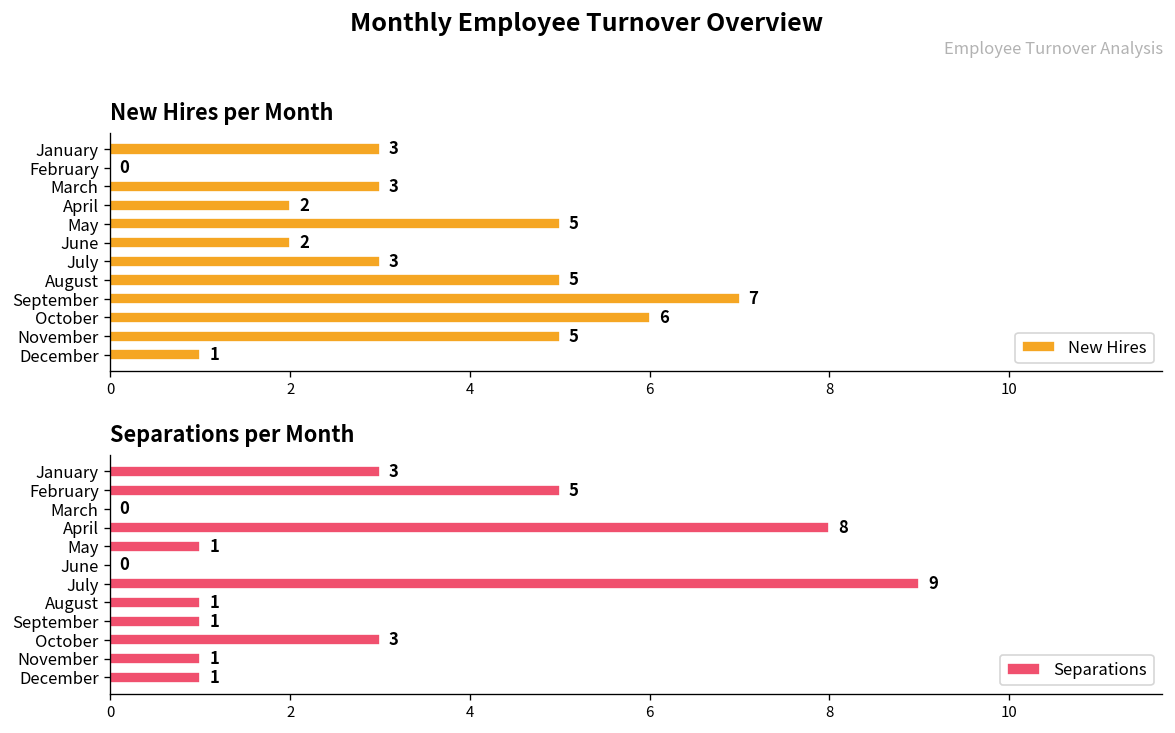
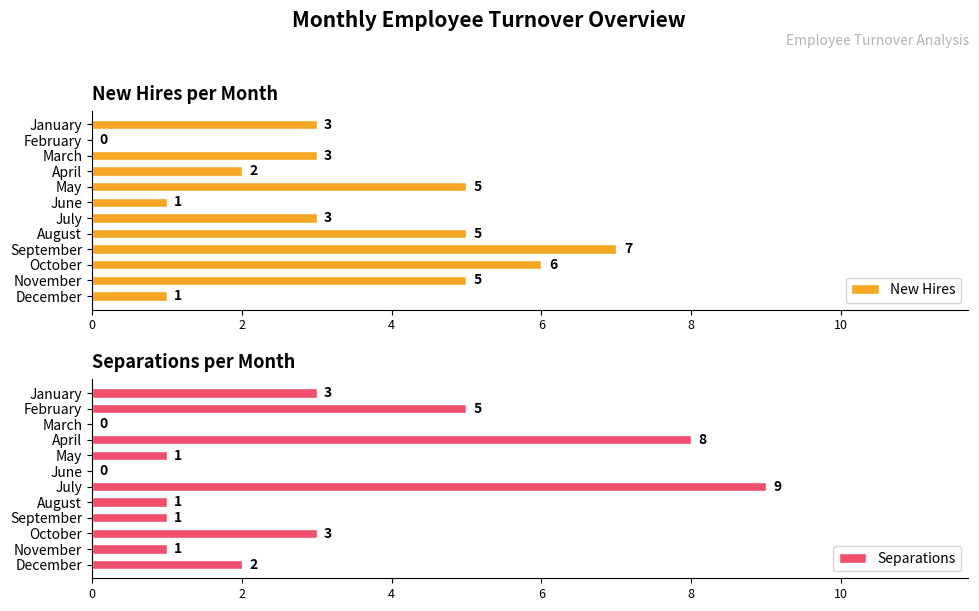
  {
    "New Hires per Month": {
      "January": 3,
      "February": 0,
      "March": 3,
      "April": 2,
      "May": 5,
-     "June": 2,
+     "June": 1,
      "July": 3,
      "August": 5,
      "September": 7,
      "October": 6,
      "November": 5,
      "December": 1
    },
    "Separations per Month": {
      "January": 3,
      "February": 5,
      "March": 0,
      "April": 8,
      "May": 1,
      "June": 0,
      "July": 9,
      "August": 1,
      "September": 1,
      "October": 3,
      "November": 1,
-     "December": 1
+     "December": 2
    }
  }
